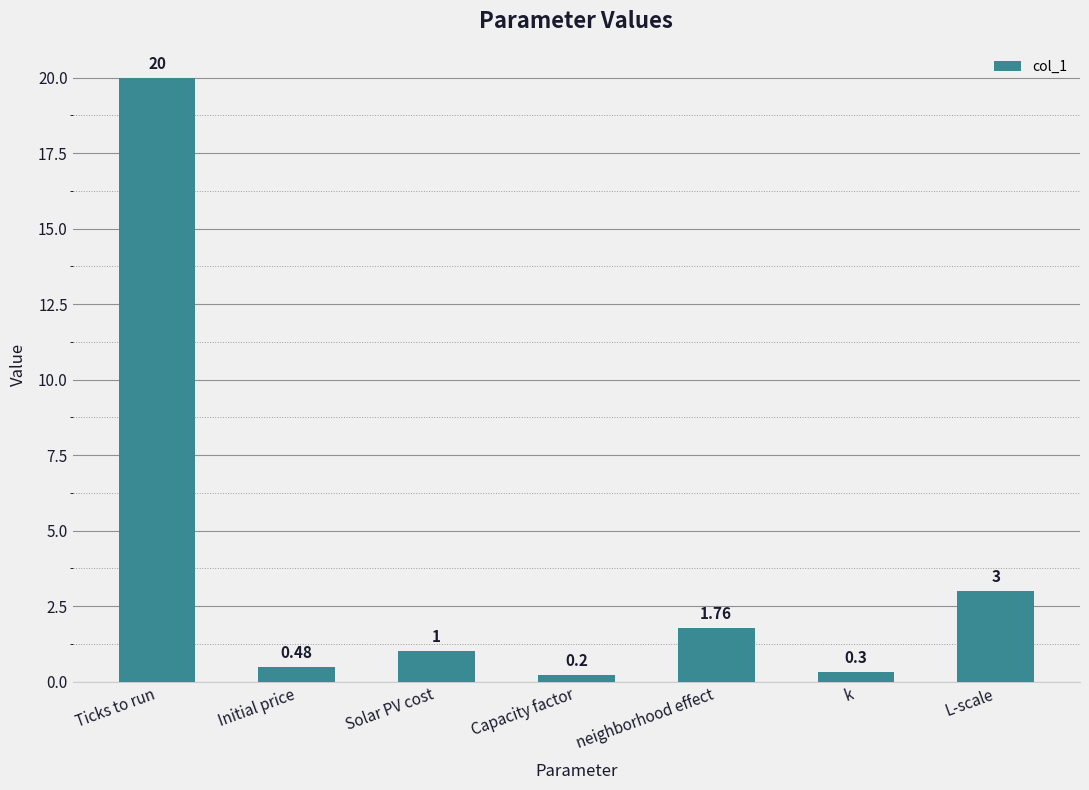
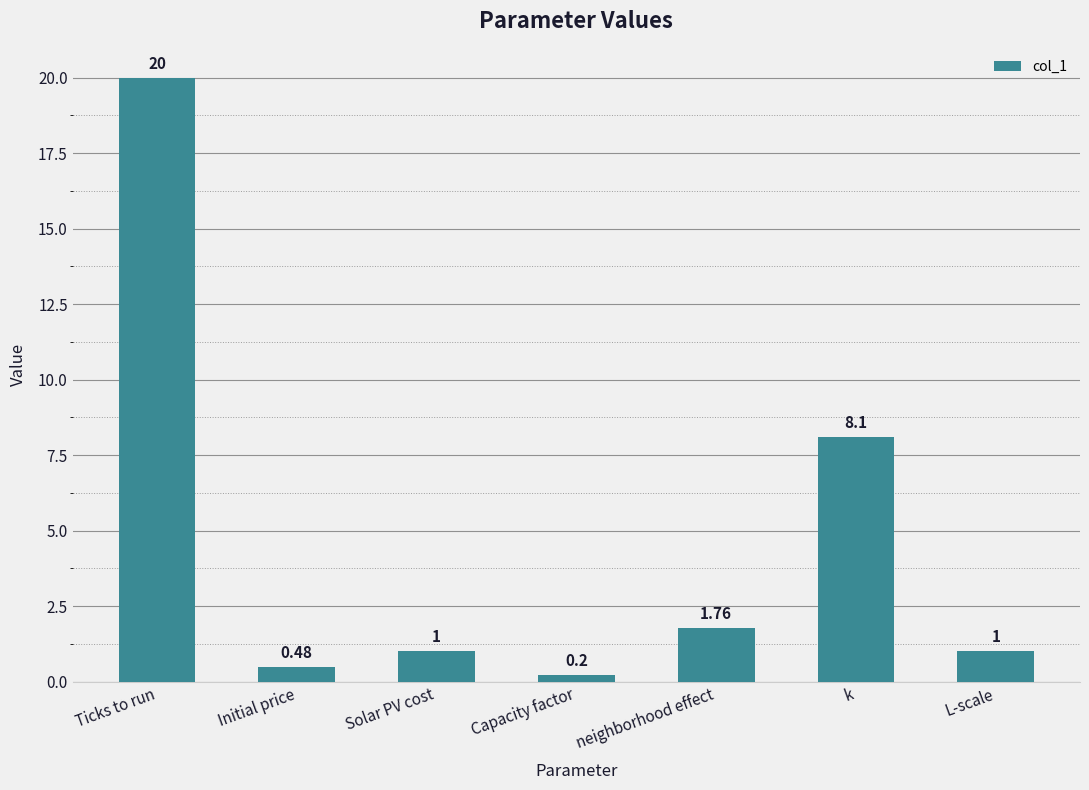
  {
    "Ticks to run": 20,
    "Initial price": 0.48,
    "Solar PV cost": 1,
    "Capacity factor": 0.2,
    "neighborhood effect": 1.76,
-   "k": 0.3,
-   "L-scale": 3
+   "k": 8.1,
+   "L-scale": 1
  }
